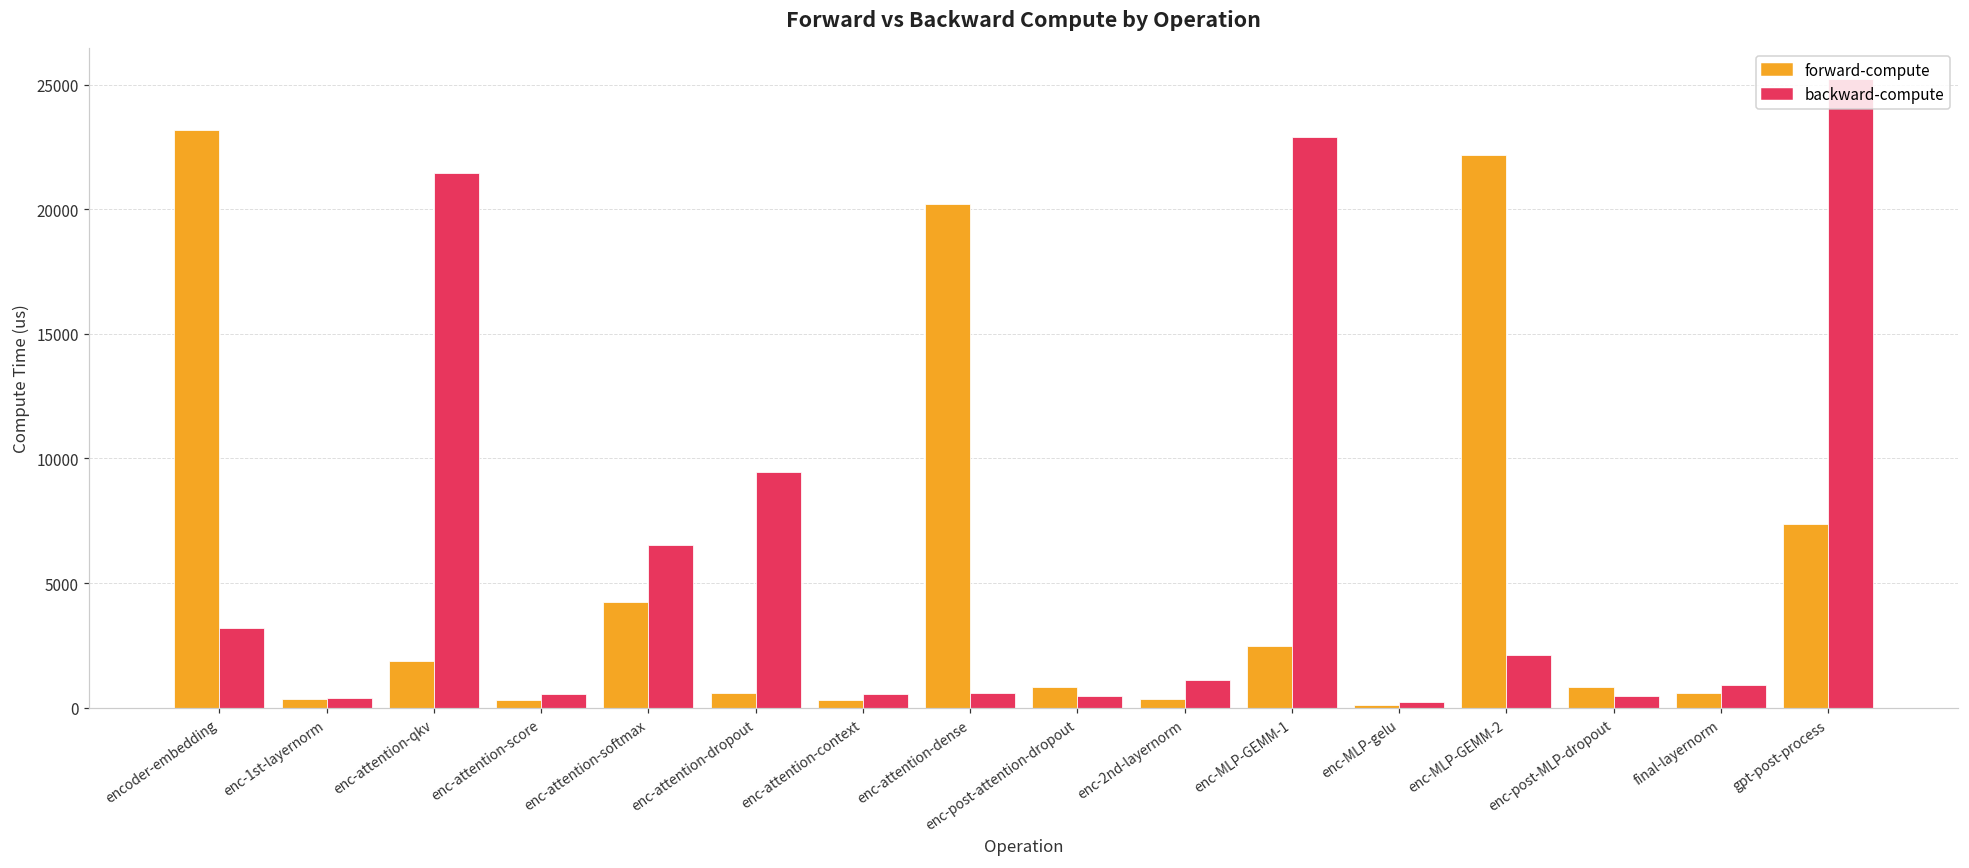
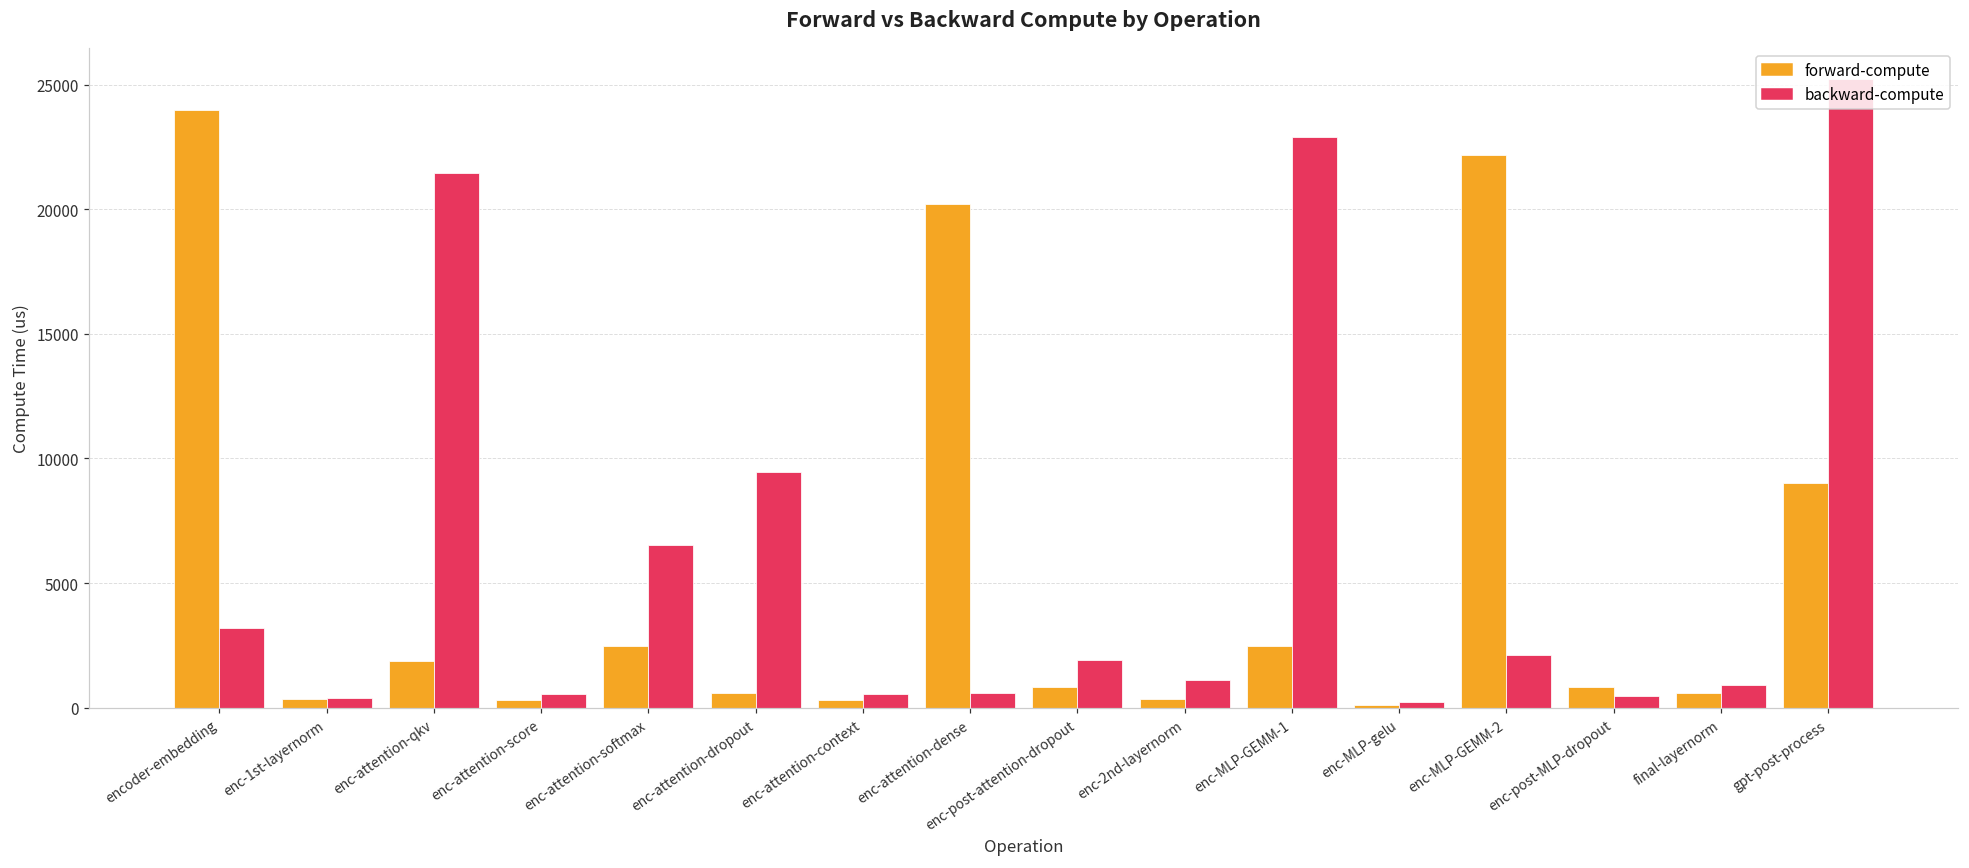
  {
    "forward-compute": {
-     "encoder-embedding": 23200,
+     "encoder-embedding": 24000,
      "enc-1st-layernorm": 400,
      "enc-attention-qkv": 1900,
      "enc-attention-score": 300,
-     "enc-attention-softmax": 4200,
+     "enc-attention-softmax": 2500,
      "enc-attention-dropout": 600,
      "enc-attention-context": 300,
      "enc-attention-dense": 20200,
      "enc-post-attention-dropout": 800,
      "enc-2nd-layernorm": 400,
      "enc-MLP-GEMM-1": 2500,
      "enc-MLP-gelu": 100,
      "enc-MLP-GEMM-2": 22200,
      "enc-post-MLP-dropout": 800,
      "final-layernorm": 600,
-     "gpt-post-process": 7400
+     "gpt-post-process": 9000
    },
    "backward-compute": {
      "encoder-embedding": 3200,
      "enc-1st-layernorm": 400,
      "enc-attention-qkv": 21500,
      "enc-attention-score": 600,
      "enc-attention-softmax": 6500,
      "enc-attention-dropout": 9500,
      "enc-attention-context": 500,
      "enc-attention-dense": 600,
-     "enc-post-attention-dropout": 500,
+     "enc-post-attention-dropout": 1900,
      "enc-2nd-layernorm": 1100,
      "enc-MLP-GEMM-1": 22900,
      "enc-MLP-gelu": 200,
      "enc-MLP-GEMM-2": 2100,
      "enc-post-MLP-dropout": 500,
      "final-layernorm": 900
    }
  }
